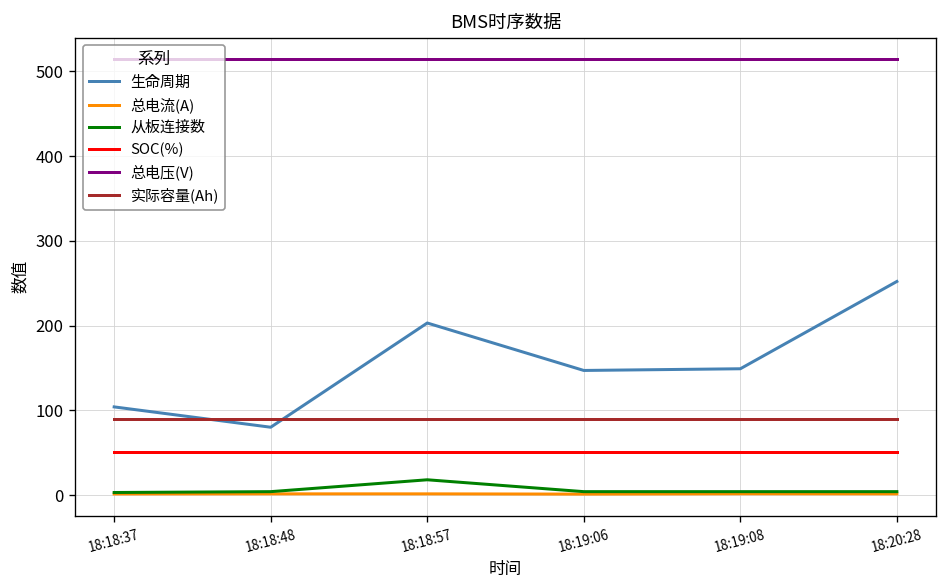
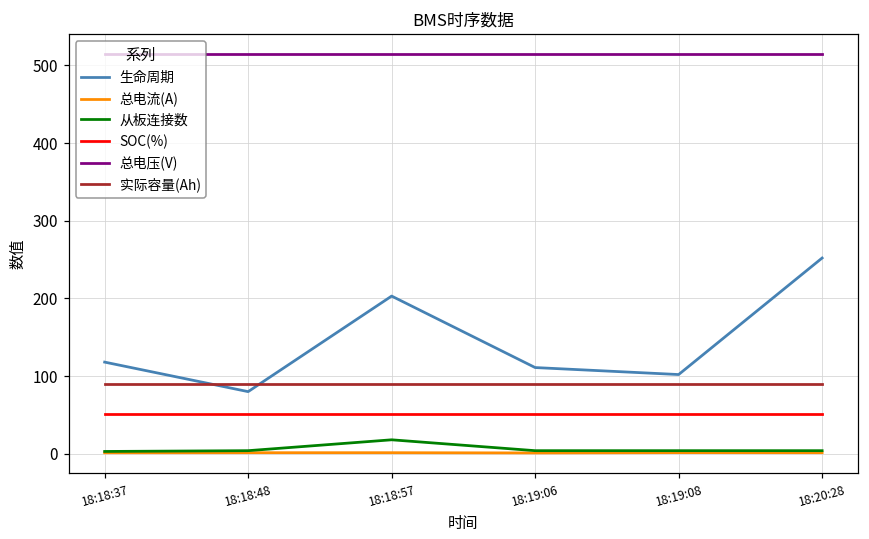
  {
    "生命周期": {
-     "18:18:37": 100,
+     "18:18:37": 120,
      "18:18:48": 80,
      "18:18:57": 200,
-     "18:19:06": 150,
-     "18:19:08": 150,
+     "18:19:06": 110,
+     "18:19:08": 100,
      "18:20:28": 250
    },
    "总电流(A)": {
      "18:18:57": 0
    },
    "从板连接数": {
      "18:18:57": 20
    },
    "SOC(%)": {
      "18:18:37": 50,
      "18:18:48": 50,
      "18:18:57": 50,
      "18:19:06": 50,
      "18:19:08": 50,
      "18:20:28": 50
    },
    "总电压(V)": {
      "18:18:48": 510,
      "18:18:57": 510,
      "18:19:06": 510,
      "18:19:08": 510,
      "18:20:28": 510
    },
    "实际容量(Ah)": {
      "18:18:37": 90,
      "18:18:48": 90,
      "18:18:57": 90,
      "18:19:06": 90,
      "18:19:08": 90,
      "18:20:28": 90
    }
  }
